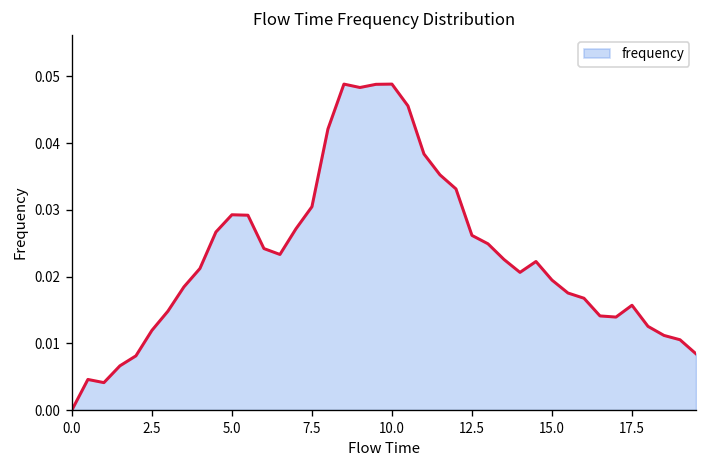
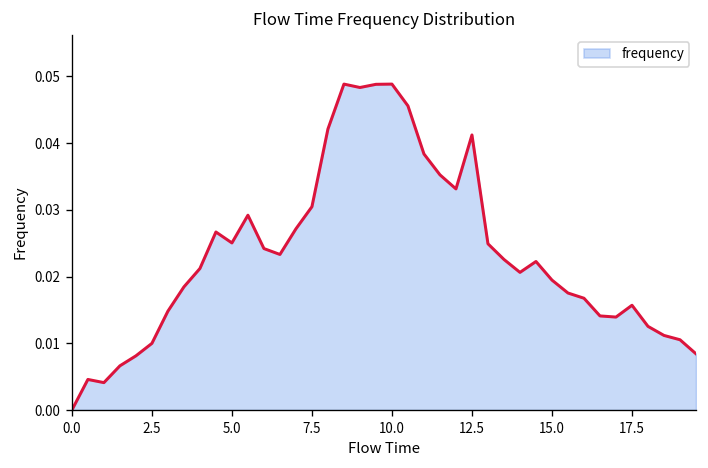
  {
    "0.0": 0.000,
-   "2.5": 0.012,
-   "5.0": 0.029,
+   "2.5": 0.010,
+   "5.0": 0.025,
    "7.5": 0.030,
    "10.0": 0.049,
-   "12.5": 0.026,
+   "12.5": 0.041,
    "15.0": 0.019,
    "17.5": 0.016
  }
